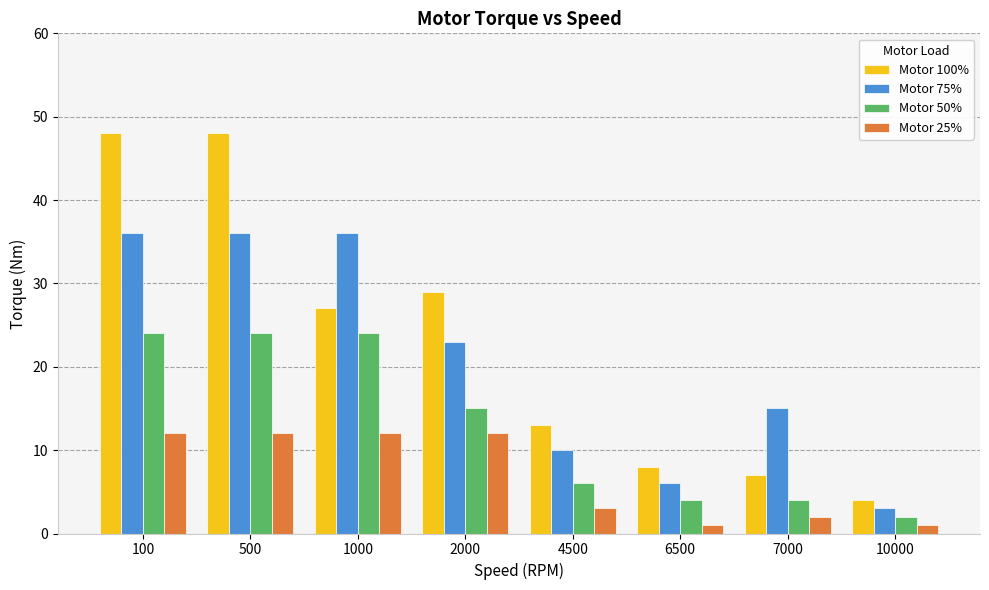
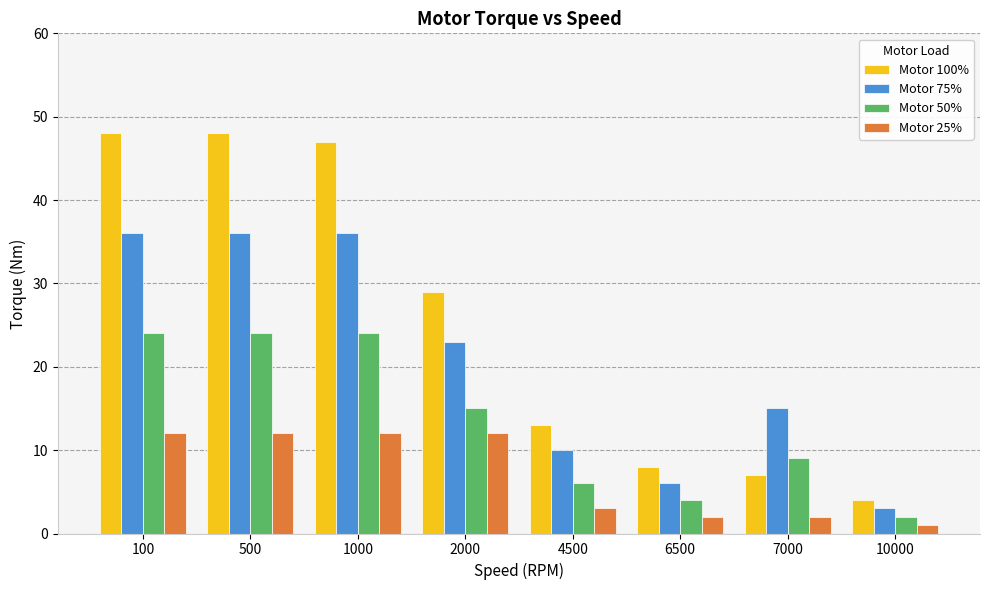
  {
    "Motor 100%": {
      "100": 48,
      "500": 48,
-     "1000": 27,
+     "1000": 47,
      "2000": 29,
      "4500": 13,
      "6500": 8,
      "7000": 7,
      "10000": 4
    },
    "Motor 75%": {
      "100": 36,
      "500": 36,
      "1000": 36,
      "2000": 23,
      "4500": 10,
      "6500": 6,
      "7000": 15,
      "10000": 3
    },
    "Motor 50%": {
      "100": 24,
      "500": 24,
      "1000": 24,
      "2000": 15,
      "4500": 6,
      "6500": 4,
-     "7000": 4,
+     "7000": 9,
      "10000": 2
    },
    "Motor 25%": {
      "100": 12,
      "500": 12,
      "1000": 12,
      "2000": 12,
      "4500": 3,
-     "6500": 1,
+     "6500": 2,
      "7000": 2,
      "10000": 1
    }
  }
